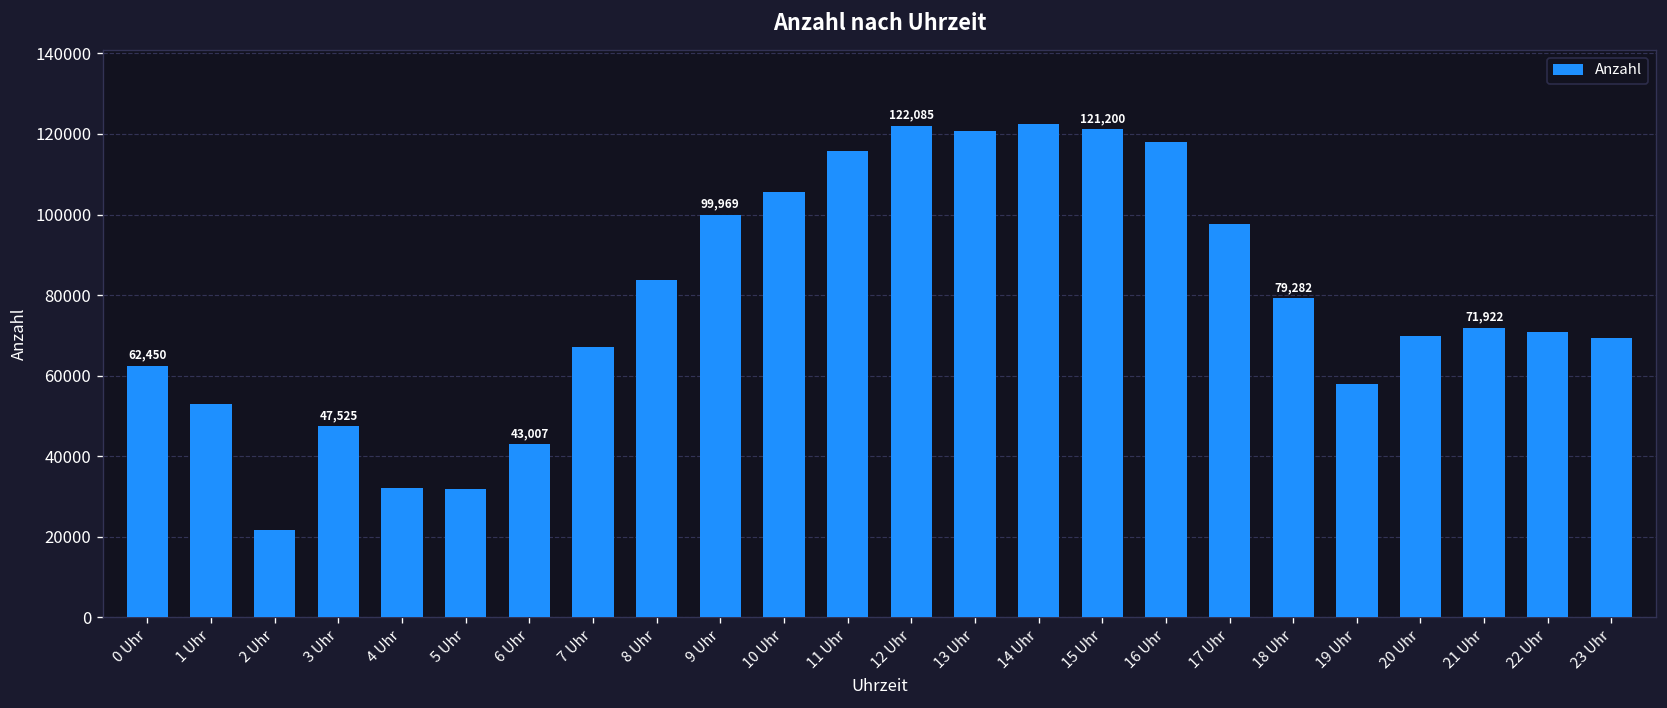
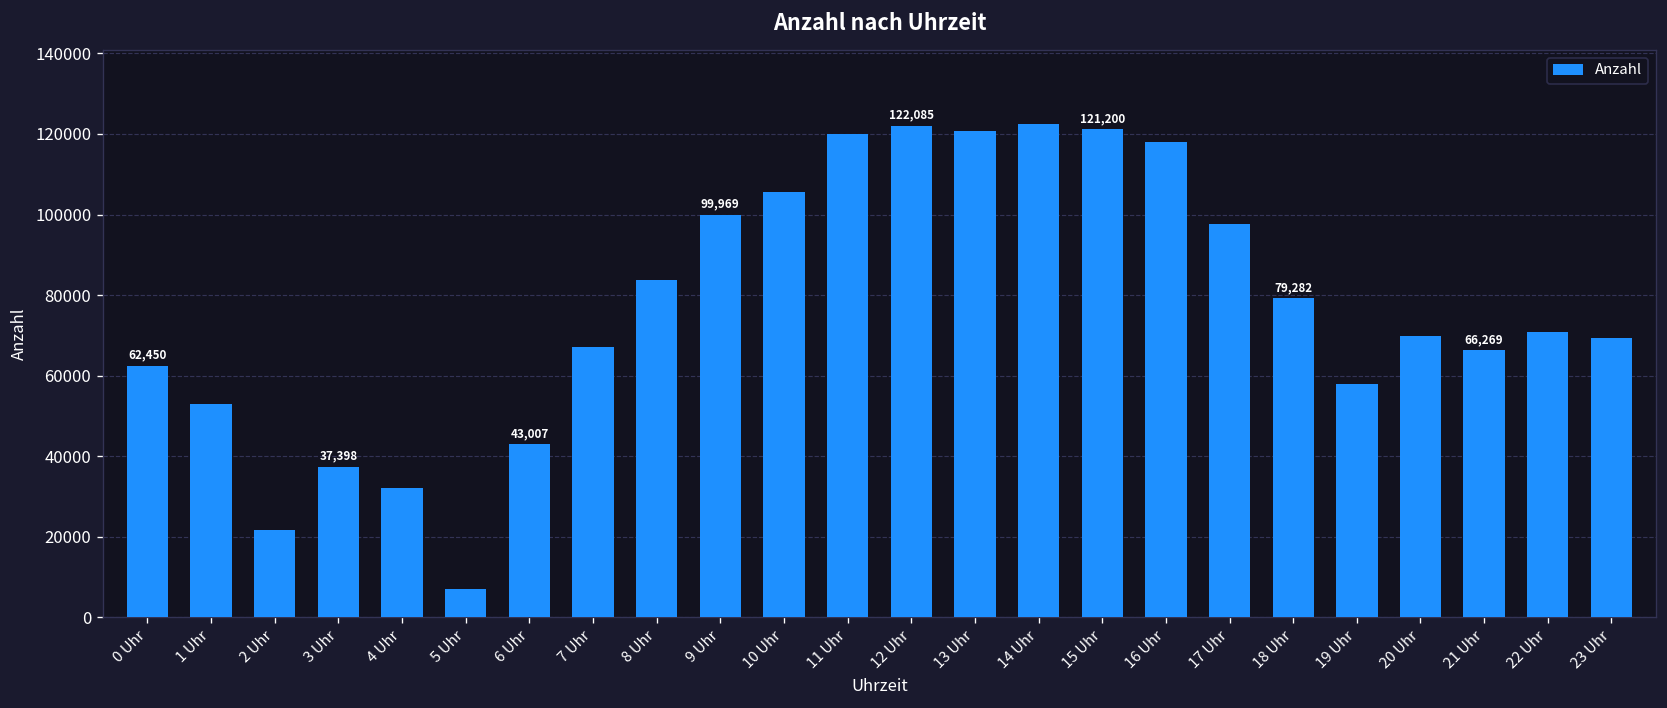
  {
    "0 Uhr": "62,450",
-   "3 Uhr": "47,525",
-   "5 Uhr": "32000",
+   "3 Uhr": "37,398",
+   "5 Uhr": "7000",
    "6 Uhr": "43,007",
    "9 Uhr": "99,969",
-   "11 Uhr": "116000",
+   "11 Uhr": "120000",
    "12 Uhr": "122,085",
    "15 Uhr": "121,200",
    "18 Uhr": "79,282",
-   "21 Uhr": "71,922"
+   "21 Uhr": "66,269"
  }
